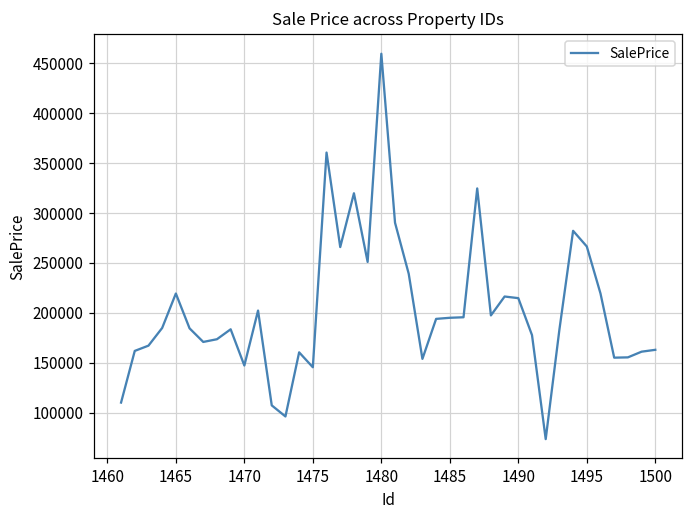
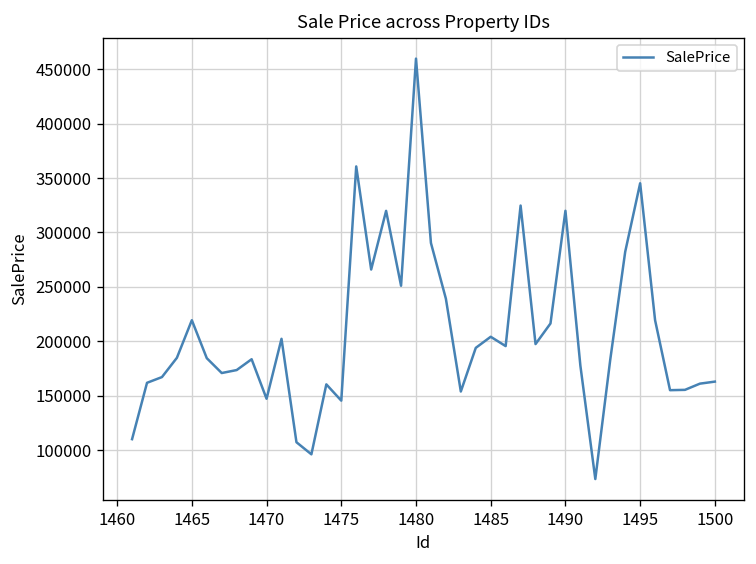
  {
    "1465": 220000,
    "1470": 150000,
    "1475": 150000,
    "1480": 460000,
-   "1485": 190000,
-   "1490": 210000,
-   "1495": 270000,
+   "1485": 200000,
+   "1490": 320000,
+   "1495": 350000,
    "1500": 160000
  }
